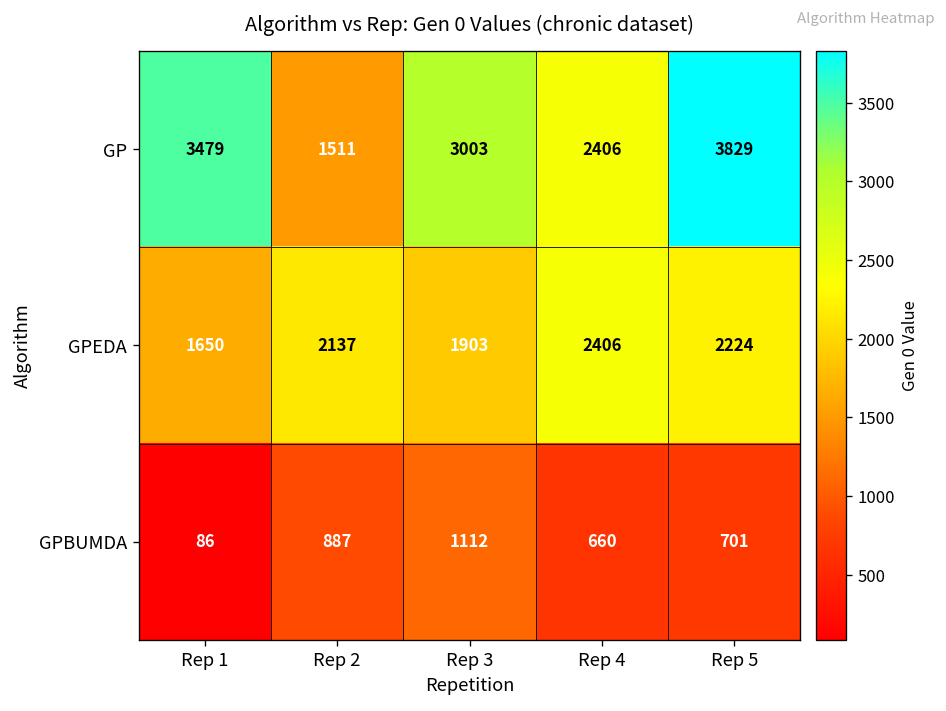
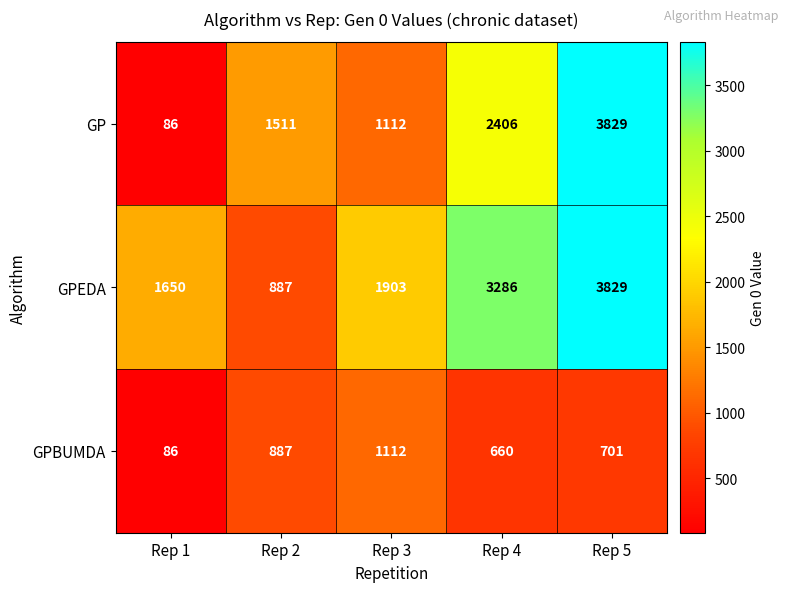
  {
    "GP": {
-     "Rep 1": 3479,
+     "Rep 1": 86,
      "Rep 2": 1511,
-     "Rep 3": 3003,
+     "Rep 3": 1112,
      "Rep 4": 2406,
      "Rep 5": 3829
    },
    "GPEDA": {
      "Rep 1": 1650,
-     "Rep 2": 2137,
+     "Rep 2": 887,
      "Rep 3": 1903,
-     "Rep 4": 2406,
-     "Rep 5": 2224
+     "Rep 4": 3286,
+     "Rep 5": 3829
    },
    "GPBUMDA": {
      "Rep 1": 86,
      "Rep 2": 887,
      "Rep 3": 1112,
      "Rep 4": 660,
      "Rep 5": 701
    }
  }
